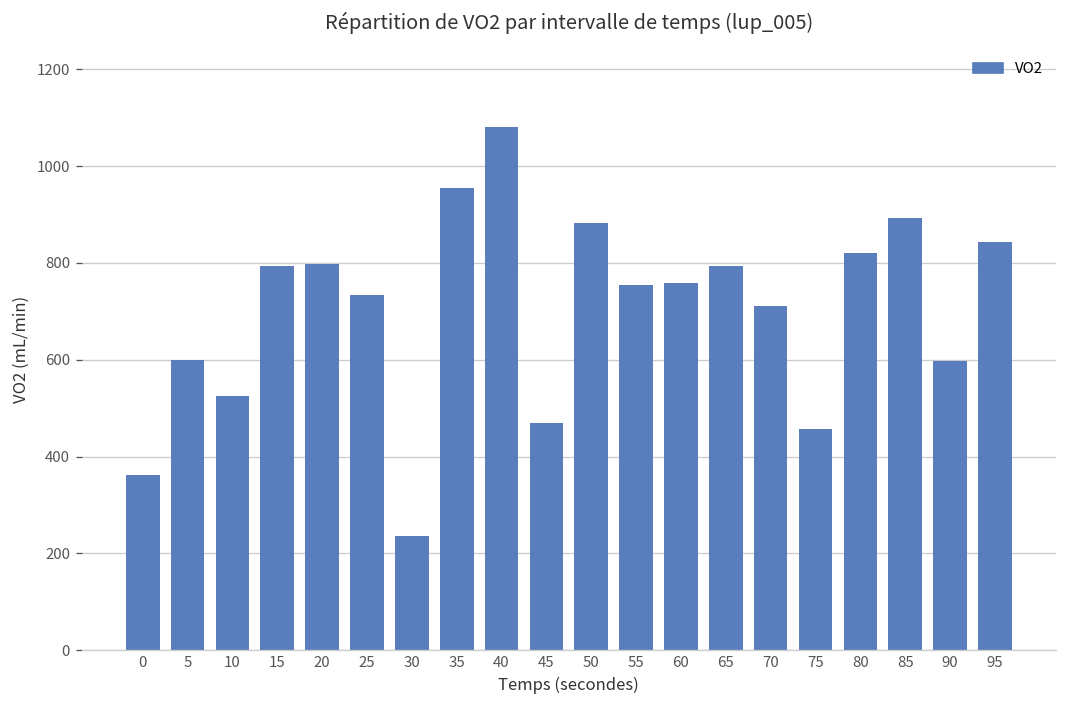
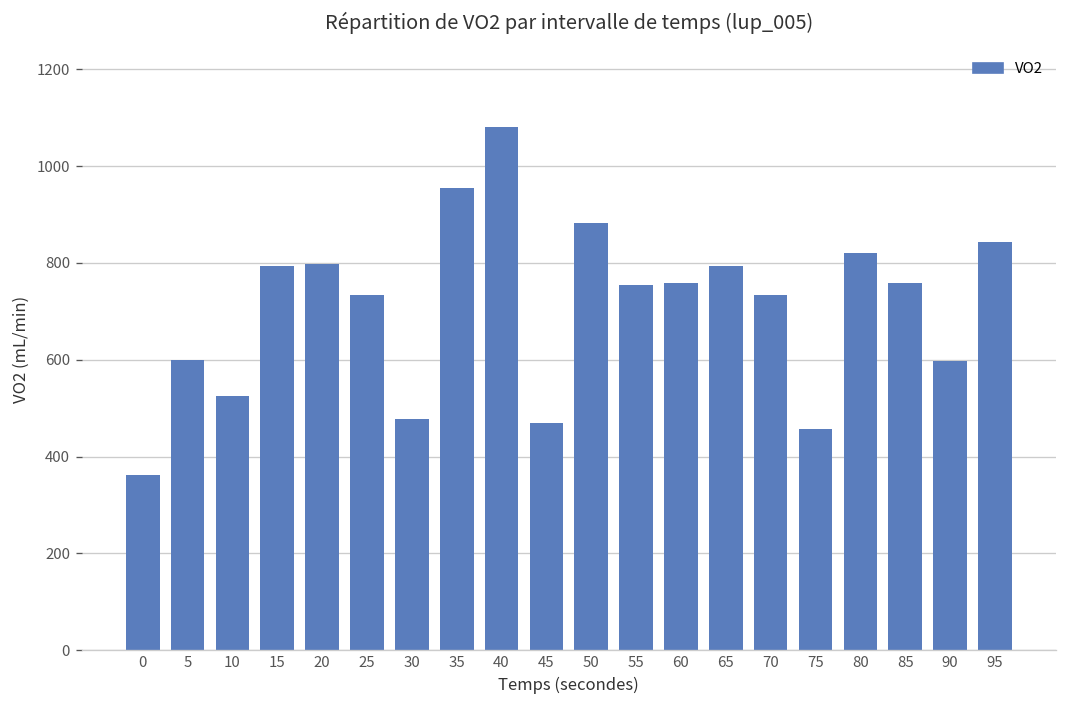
  {
    "0": 360,
    "5": 600,
    "10": 520,
    "15": 790,
    "20": 800,
    "25": 730,
-   "30": 240,
+   "30": 480,
    "35": 960,
    "40": 1080,
    "45": 470,
    "50": 880,
    "55": 760,
    "60": 760,
    "65": 790,
-   "70": 710,
+   "70": 730,
    "75": 460,
    "80": 820,
-   "85": 890,
+   "85": 760,
    "90": 600,
    "95": 840
  }
